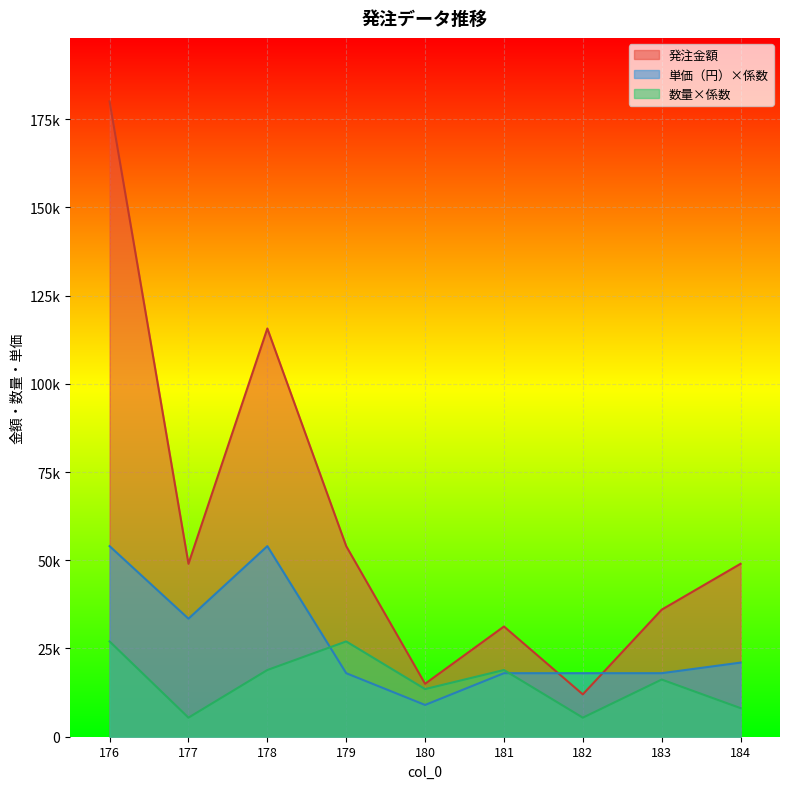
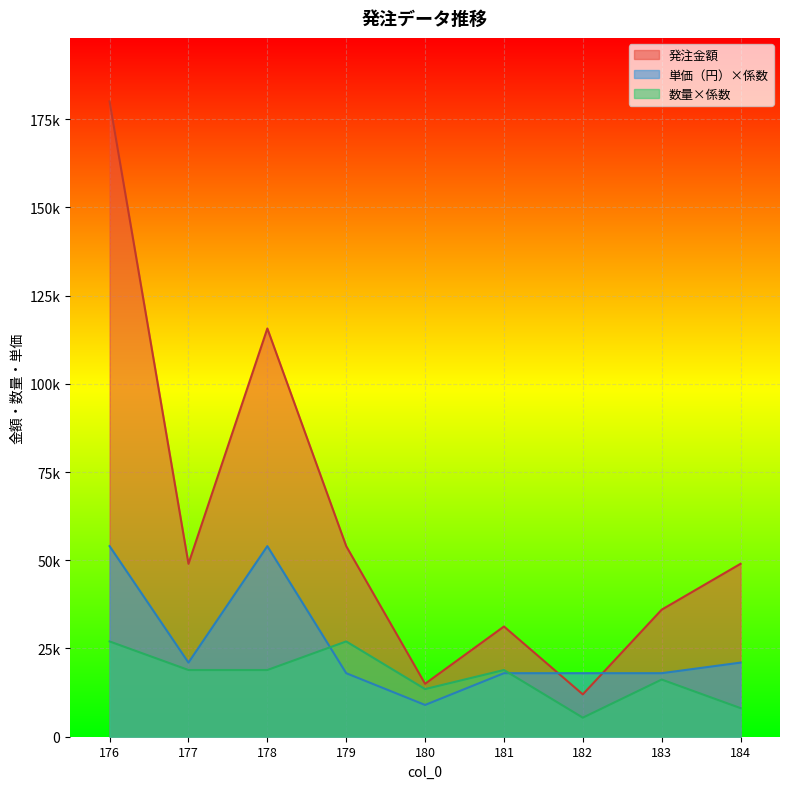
  {
    "発注金額": {
      "176": 180000,
      "177": 49000,
      "178": 116000,
      "179": 54000,
      "180": 15000,
      "181": 31000,
      "182": 12000,
      "183": 36000,
      "184": 49000
    },
    "単価（円）×係数": {
      "176": 54000,
-     "177": 33000,
+     "177": 21000,
      "178": 54000,
      "179": 18000,
      "180": 9000,
      "181": 18000,
      "182": 18000,
      "183": 18000,
      "184": 21000
    },
    "数量×係数": {
      "176": 27000,
-     "177": 5000,
+     "177": 19000,
      "178": 19000,
      "179": 27000,
      "180": 14000,
      "181": 19000,
      "182": 5000,
      "183": 16000,
      "184": 8000
    }
  }
